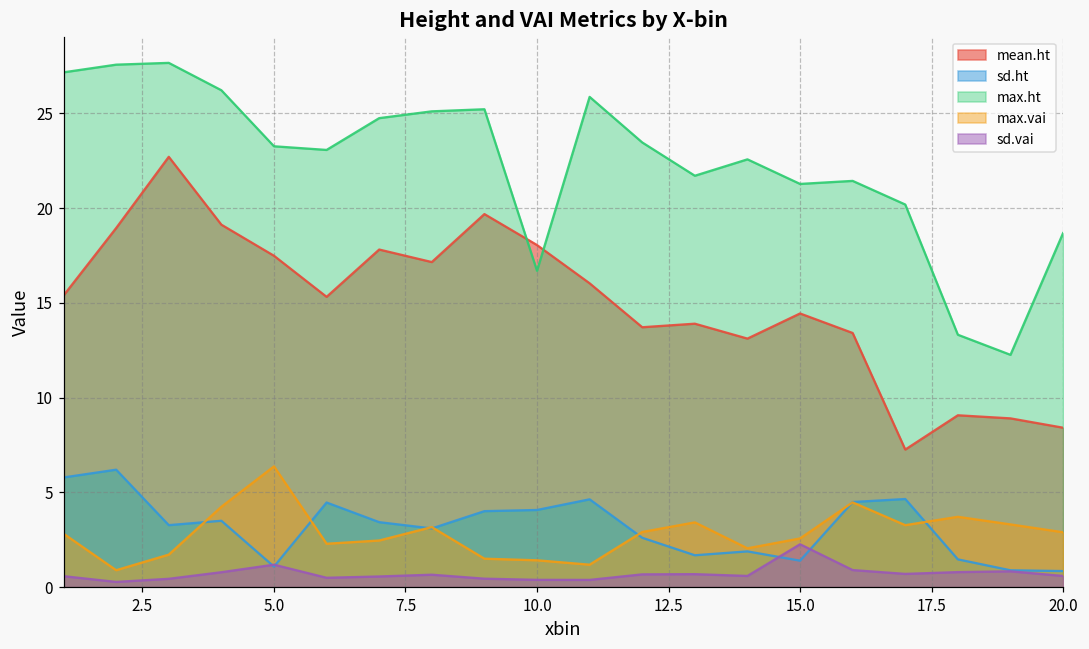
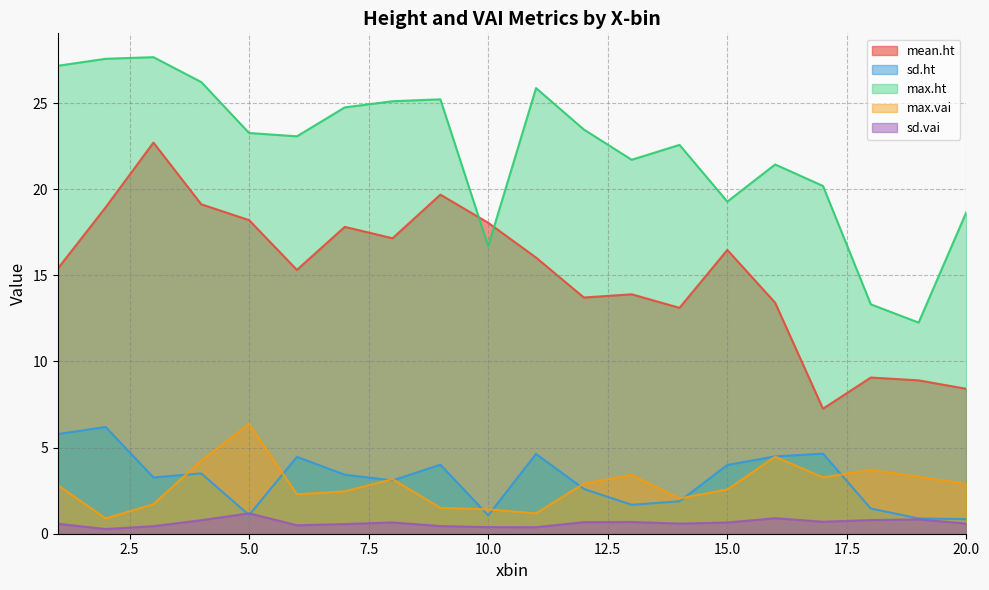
  {
    "mean.ht": {
-     "5.0": 17.5,
+     "5.0": 18.2,
      "10.0": 18.0,
-     "15.0": 14.4,
+     "15.0": 16.5,
      "20.0": 8.4
    },
    "sd.ht": {
-     "10.0": 4.1,
-     "15.0": 1.4,
+     "10.0": 1.1,
+     "15.0": 4.0,
      "20.0": 0.8
    },
    "max.ht": {
      "5.0": 23.3,
      "10.0": 16.7,
-     "15.0": 21.3,
+     "15.0": 19.3,
      "20.0": 18.7
    },
    "max.vai": {
      "5.0": 6.4,
      "10.0": 1.4,
      "15.0": 2.6,
      "20.0": 2.9
    },
    "sd.vai": {
      "10.0": 0.4,
-     "15.0": 2.3,
+     "15.0": 0.7,
      "20.0": 0.6
    }
  }
